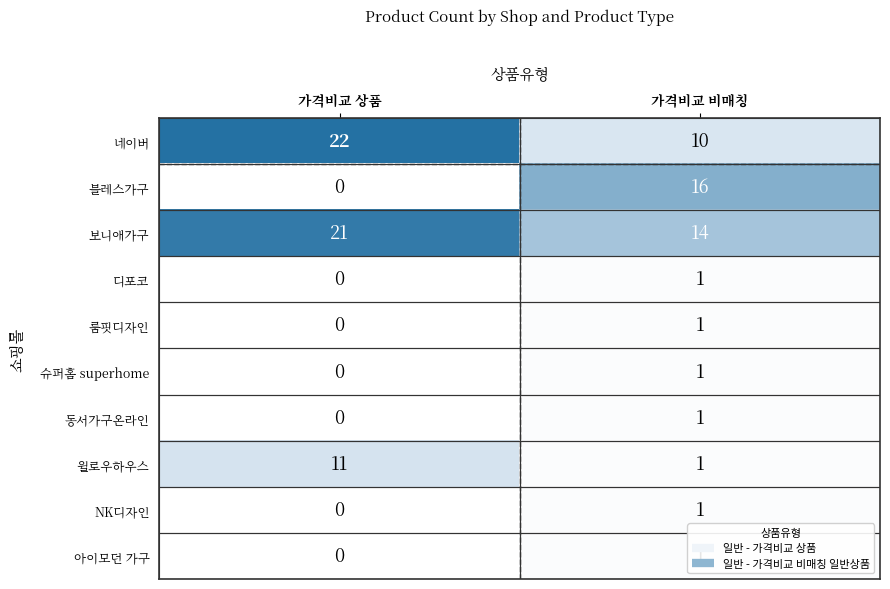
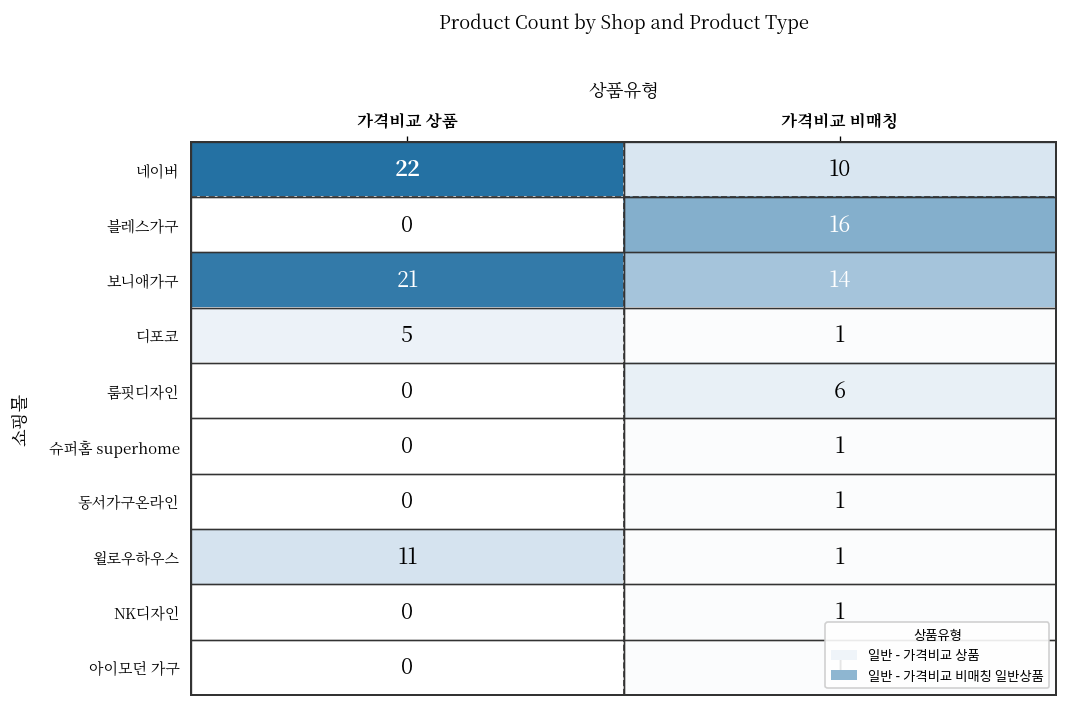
  {
    "네이버": {
      "가격비교 상품": 22,
      "가격비교 비매칭": 10
    },
    "블레스가구": {
      "가격비교 상품": 0,
      "가격비교 비매칭": 16
    },
    "보니애가구": {
      "가격비교 상품": 21,
      "가격비교 비매칭": 14
    },
    "디포코": {
-     "가격비교 상품": 0,
+     "가격비교 상품": 5,
      "가격비교 비매칭": 1
    },
    "룸핏디자인": {
      "가격비교 상품": 0,
-     "가격비교 비매칭": 1
+     "가격비교 비매칭": 6
    },
    "슈퍼홈 superhome": {
      "가격비교 상품": 0,
      "가격비교 비매칭": 1
    },
    "동서가구온라인": {
      "가격비교 상품": 0,
      "가격비교 비매칭": 1
    },
    "윌로우하우스": {
      "가격비교 상품": 11,
      "가격비교 비매칭": 1
    },
    "NK디자인": {
      "가격비교 상품": 0,
      "가격비교 비매칭": 1
    },
    "아이모던 가구": {
      "가격비교 상품": 0
    }
  }
